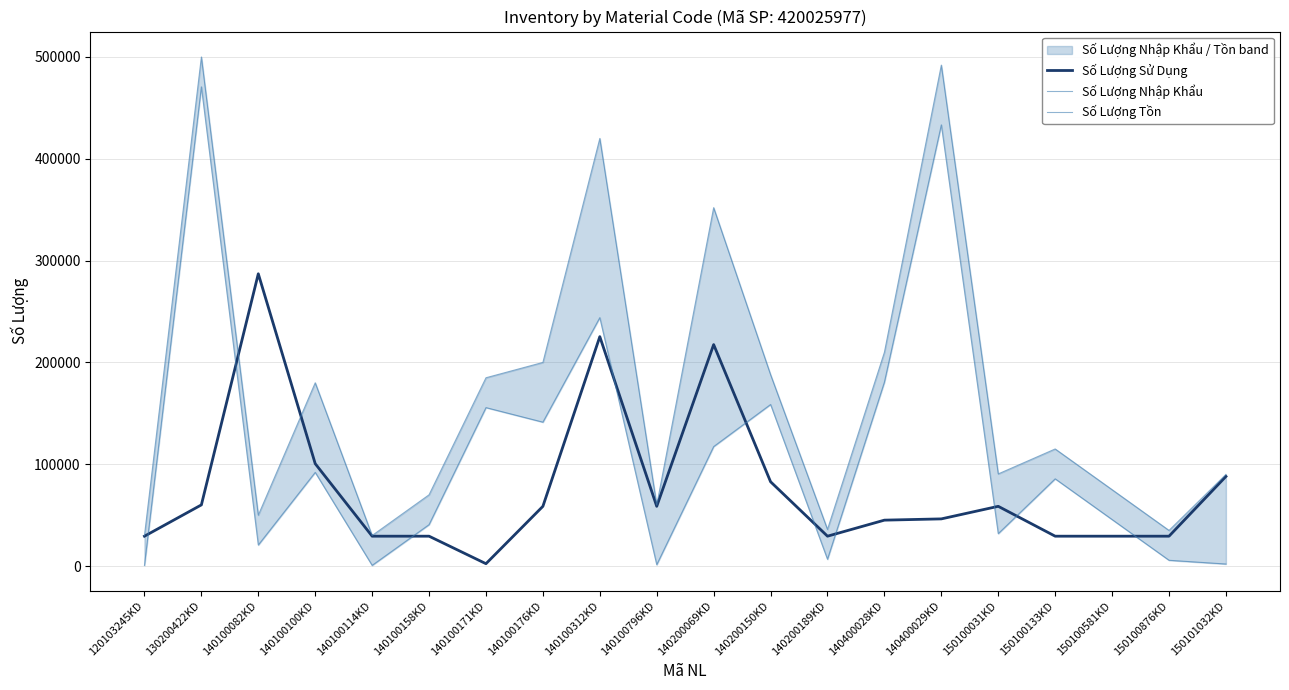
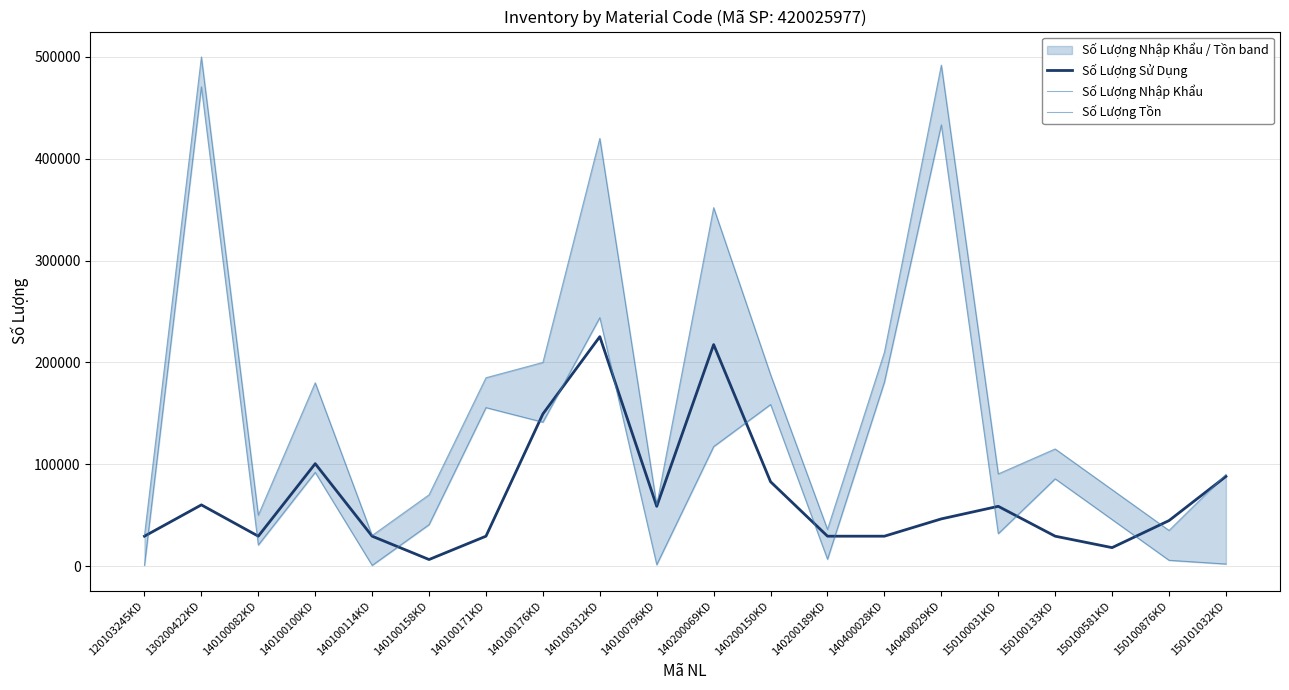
  {
    "Số Lượng Sử Dụng": {
      "130200422KD": 60000,
-     "140100082KD": 287000,
+     "140100082KD": 29000,
      "140100100KD": 101000,
-     "140100158KD": 29000,
-     "140100171KD": 2000,
-     "140100176KD": 59000,
+     "140100158KD": 6000,
+     "140100171KD": 29000,
+     "140100176KD": 149000,
      "140100312KD": 225000,
      "140200069KD": 218000,
      "140200150KD": 83000,
      "140200189KD": 29000,
-     "140400028KD": 45000,
+     "140400028KD": 29000,
      "140400029KD": 46000,
      "150100031KD": 59000,
      "150100133KD": 29000,
-     "150100581KD": 29000,
-     "150100876KD": 29000
+     "150100581KD": 18000,
+     "150100876KD": 45000
    }
  }
